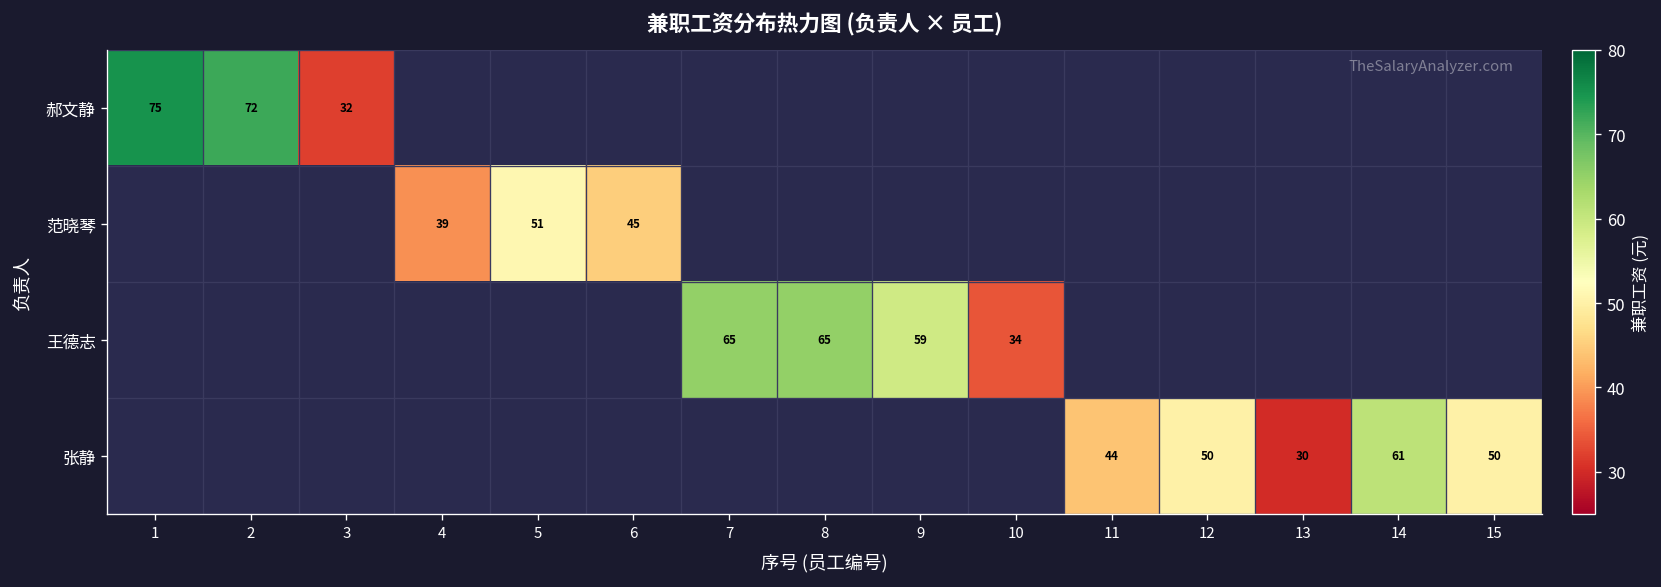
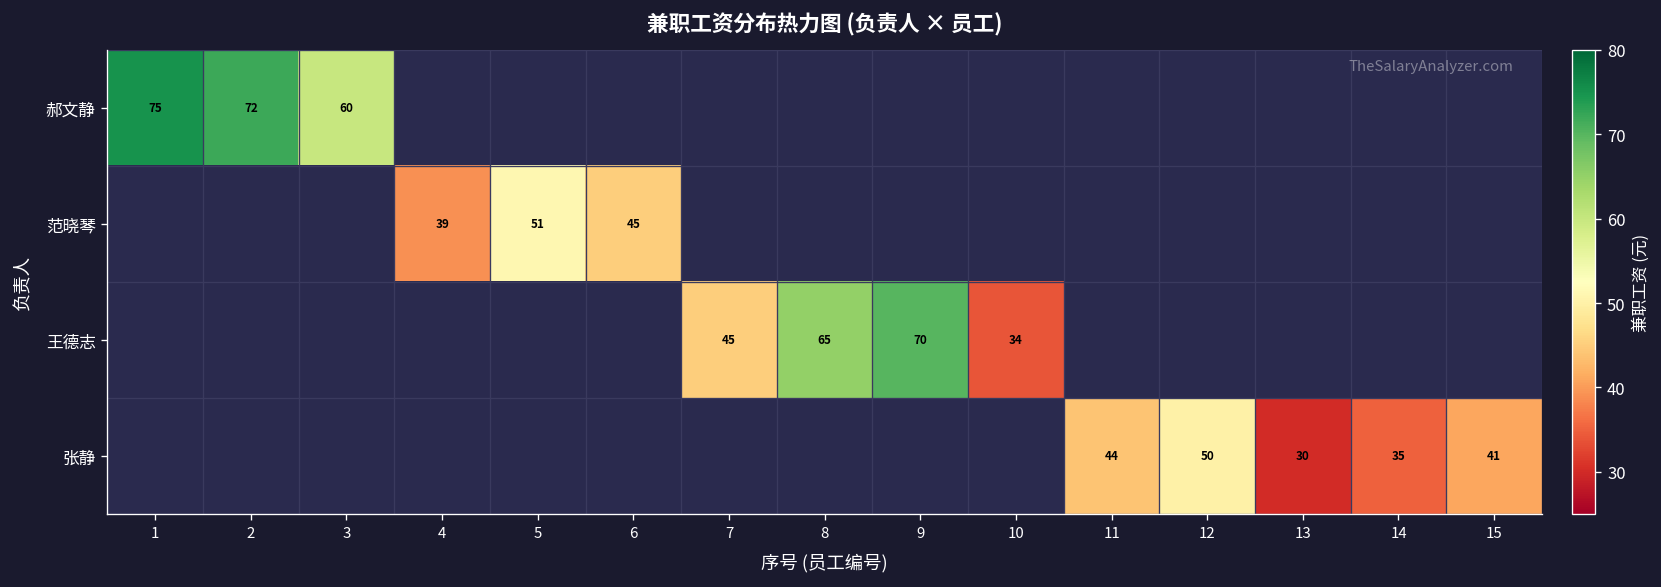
  {
    "郝文静": {
      "1": 75,
      "2": 72,
-     "3": 32
+     "3": 60
    },
    "范晓琴": {
      "4": 39,
      "5": 51,
      "6": 45
    },
    "王德志": {
-     "7": 65,
+     "7": 45,
      "8": 65,
-     "9": 59,
+     "9": 70,
      "10": 34
    },
    "张静": {
      "11": 44,
      "12": 50,
      "13": 30,
-     "14": 61,
-     "15": 50
+     "14": 35,
+     "15": 41
    }
  }
